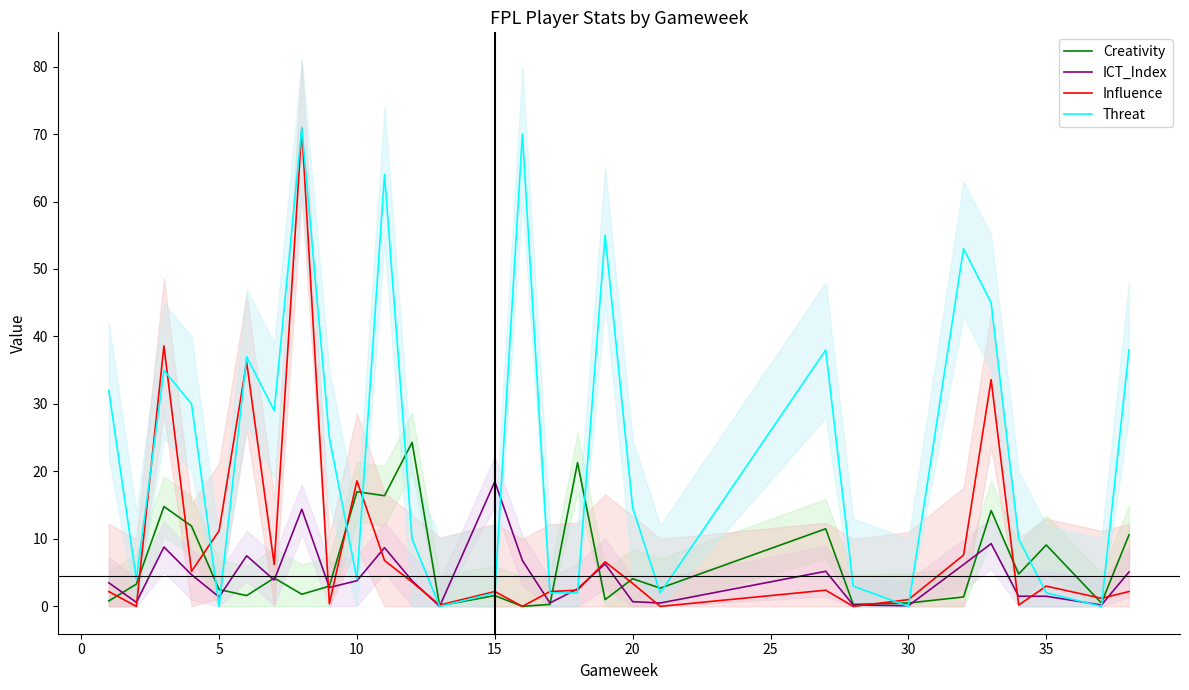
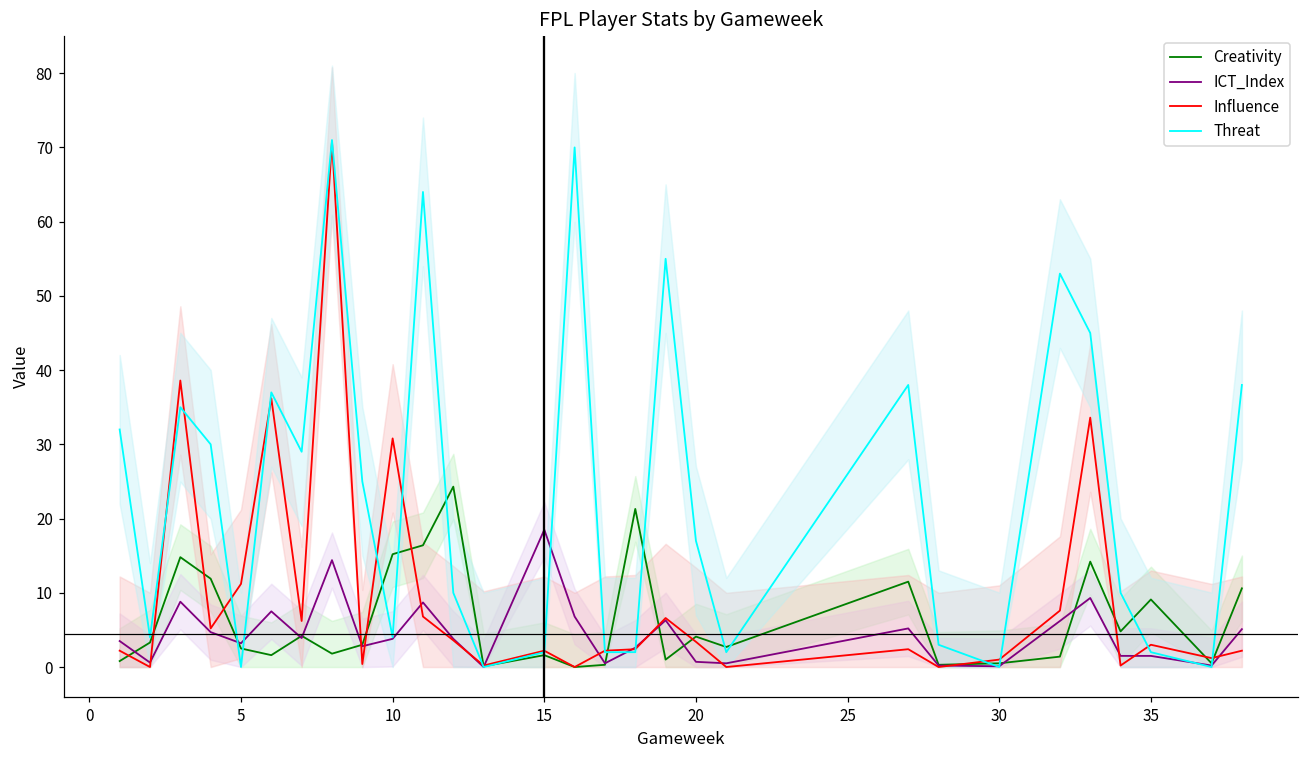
  {
    "Creativity": {
      "5": 3,
-     "10": 17,
+     "10": 15,
      "15": 2,
      "30": 1,
      "35": 9
    },
    "ICT_Index": {
-     "5": 1,
+     "5": 3,
      "15": 19,
      "20": 1,
      "35": 2
    },
    "Influence": {
      "5": 11,
-     "10": 19,
+     "10": 31,
      "20": 3,
      "30": 1,
      "35": 3
    },
    "Threat": {
      "5": 0,
-     "20": 15,
+     "20": 17,
      "35": 2
    }
  }
